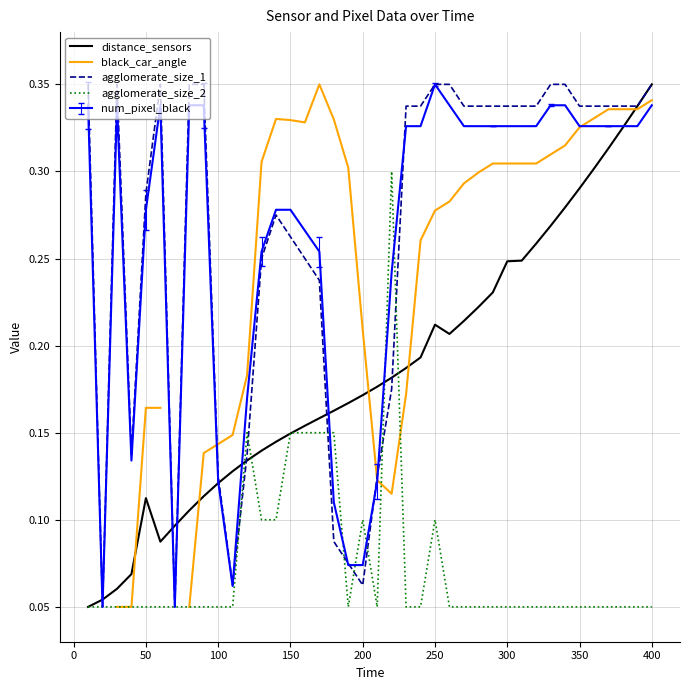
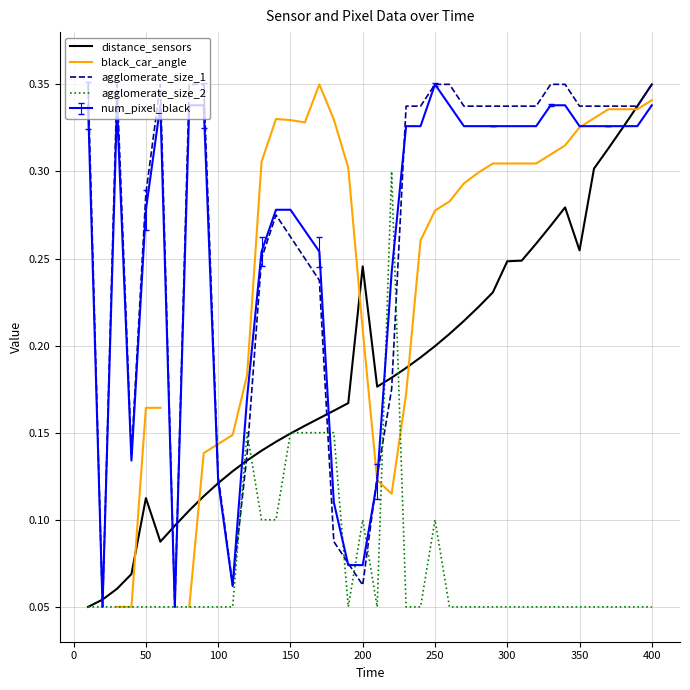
  {
    "distance_sensors": {
      "50": 0.112,
-     "200": 0.172,
-     "250": 0.212,
+     "200": 0.245,
+     "250": 0.200,
      "300": 0.248,
-     "350": 0.290
+     "350": 0.255
    },
    "black_car_angle": {
      "50": 0.164,
      "100": 0.144,
      "150": 0.329,
      "200": 0.209,
      "250": 0.278,
      "300": 0.305,
      "400": 0.341
    },
    "agglomerate_size_1": {
      "50": 0.287,
      "100": 0.125,
      "150": 0.262,
      "200": 0.062,
      "300": 0.337,
      "350": 0.337
    },
    "agglomerate_size_2": {
      "50": 0.050,
      "100": 0.050,
      "200": 0.100,
      "250": 0.100,
      "300": 0.050,
      "350": 0.050,
      "400": 0.050
    }
  }
